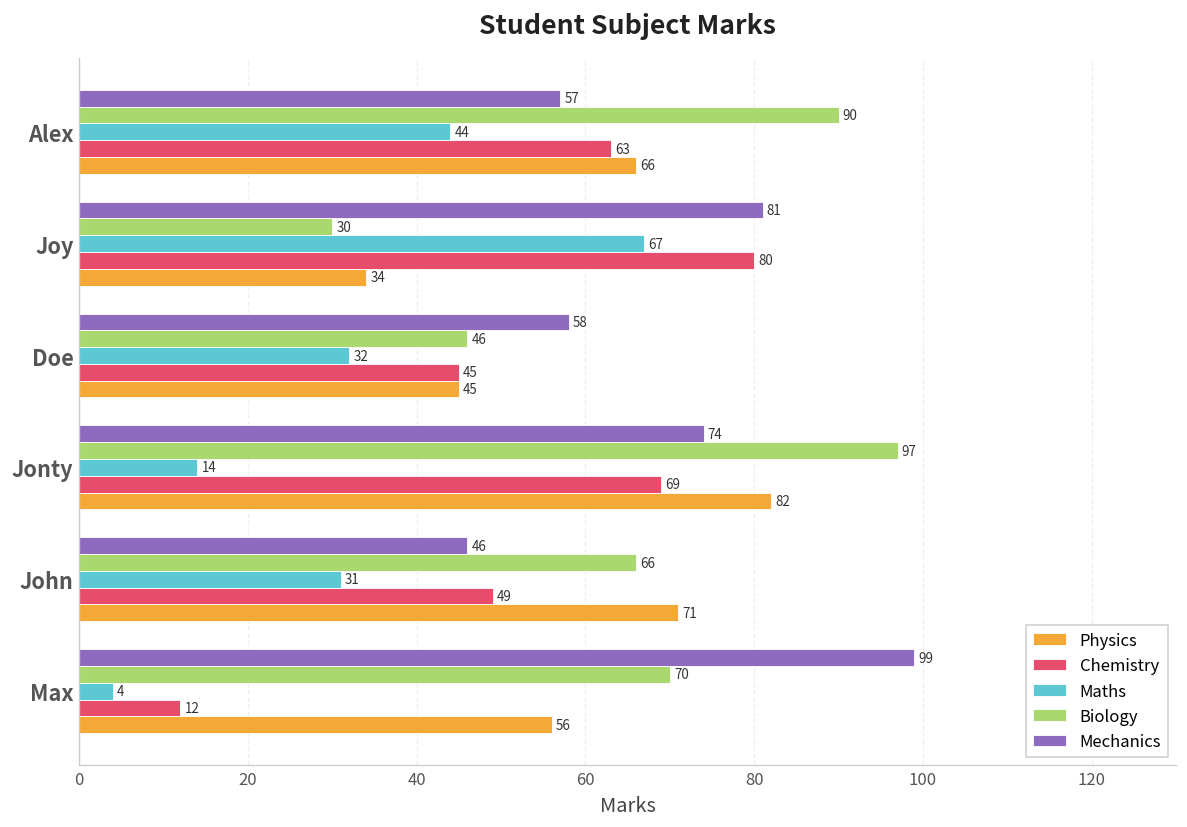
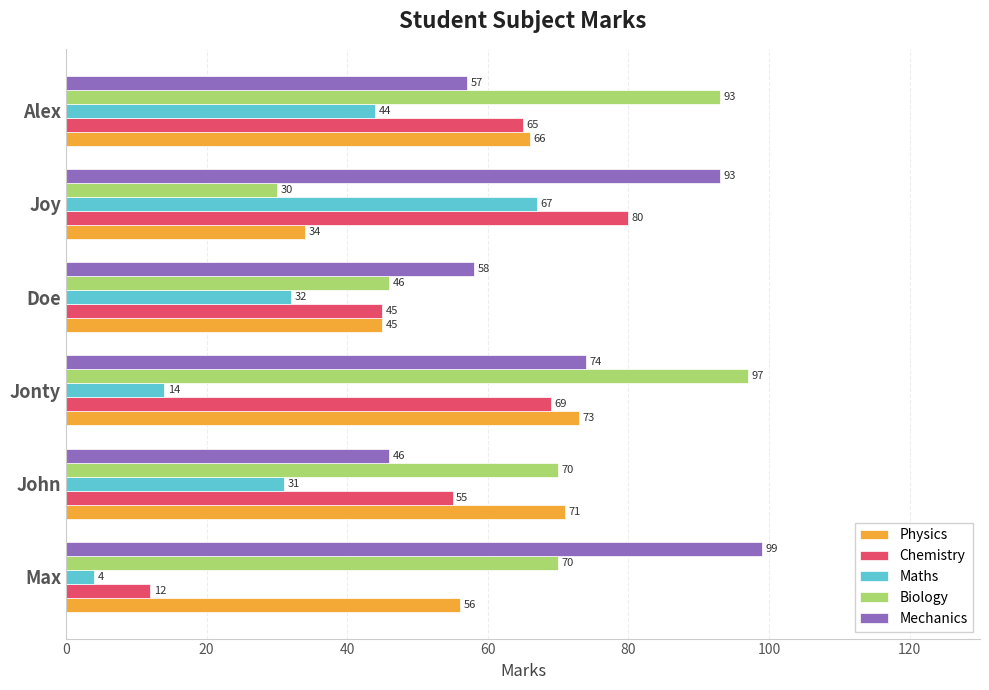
  {
    "Physics": {
      "Alex": 66,
      "Joy": 34,
      "Doe": 45,
-     "Jonty": 82,
+     "Jonty": 73,
      "John": 71,
      "Max": 56
    },
    "Chemistry": {
-     "Alex": 63,
+     "Alex": 65,
      "Joy": 80,
      "Doe": 45,
      "Jonty": 69,
-     "John": 49,
+     "John": 55,
      "Max": 12
    },
    "Maths": {
      "Alex": 44,
      "Joy": 67,
      "Doe": 32,
      "Jonty": 14,
      "John": 31,
      "Max": 4
    },
    "Biology": {
-     "Alex": 90,
+     "Alex": 93,
      "Joy": 30,
      "Doe": 46,
      "Jonty": 97,
-     "John": 66,
+     "John": 70,
      "Max": 70
    },
    "Mechanics": {
      "Alex": 57,
-     "Joy": 81,
+     "Joy": 93,
      "Doe": 58,
      "Jonty": 74,
      "John": 46,
      "Max": 99
    }
  }
